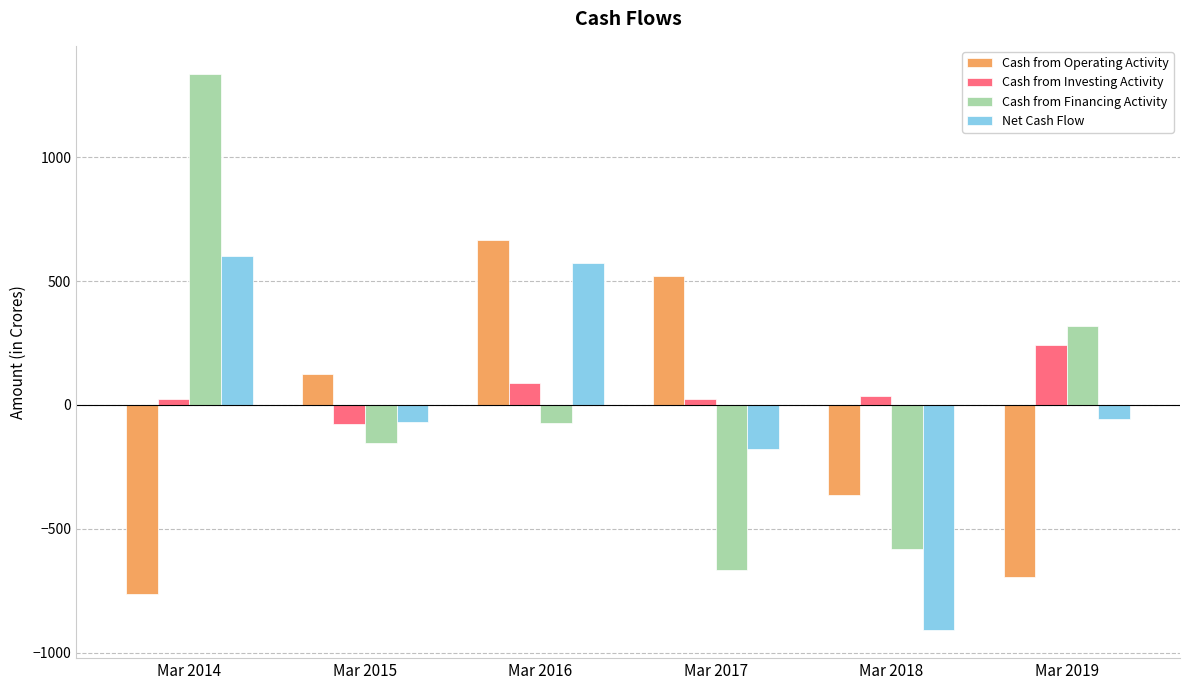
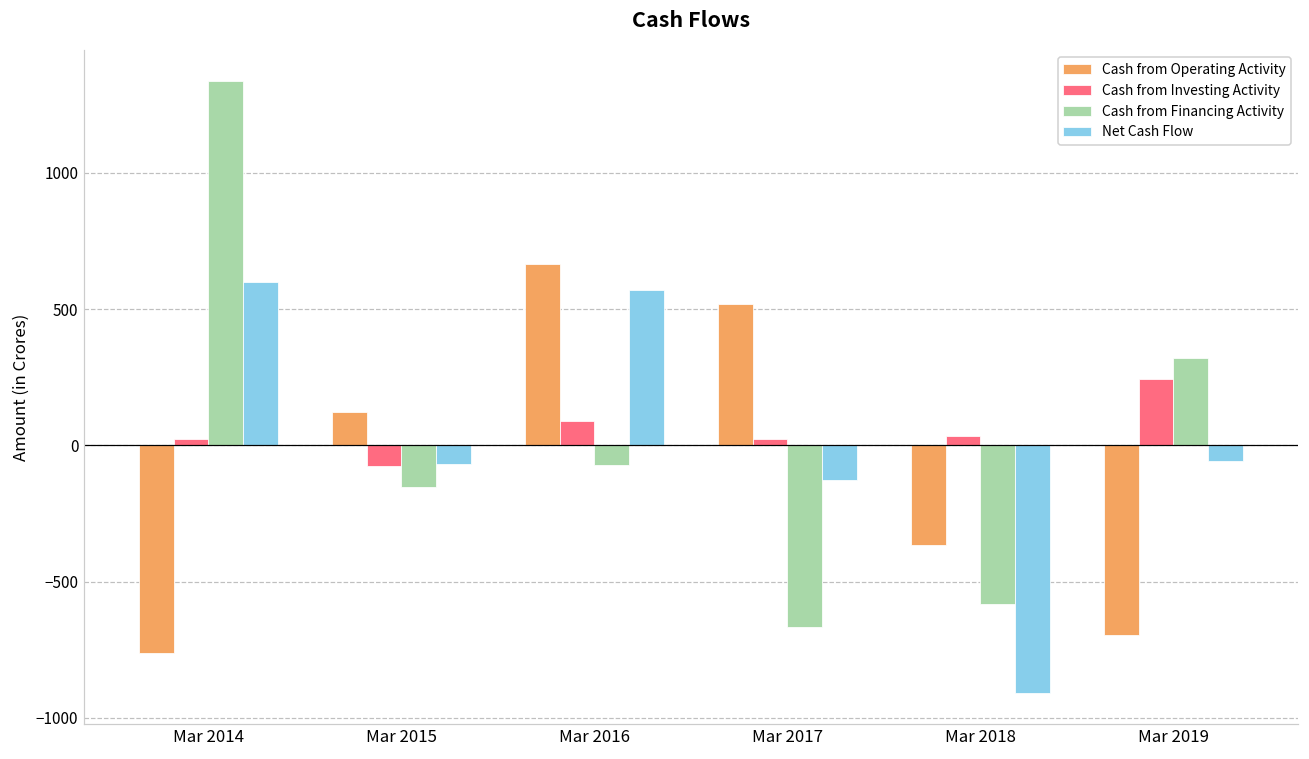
  {
    "Cash from Operating Activity": {
      "Mar 2014": -760,
      "Mar 2015": 120,
      "Mar 2016": 670,
      "Mar 2017": 520,
      "Mar 2018": -370,
      "Mar 2019": -700
    },
    "Cash from Investing Activity": {
      "Mar 2014": 30,
      "Mar 2015": -80,
      "Mar 2016": 90,
      "Mar 2017": 20,
      "Mar 2018": 40,
      "Mar 2019": 240
    },
    "Cash from Financing Activity": {
      "Mar 2014": 1340,
      "Mar 2015": -150,
      "Mar 2016": -70,
      "Mar 2017": -670,
      "Mar 2018": -580,
      "Mar 2019": 320
    },
    "Net Cash Flow": {
      "Mar 2014": 600,
      "Mar 2015": -70,
      "Mar 2016": 570,
-     "Mar 2017": -180,
+     "Mar 2017": -130,
      "Mar 2018": -910,
      "Mar 2019": -60
    }
  }
